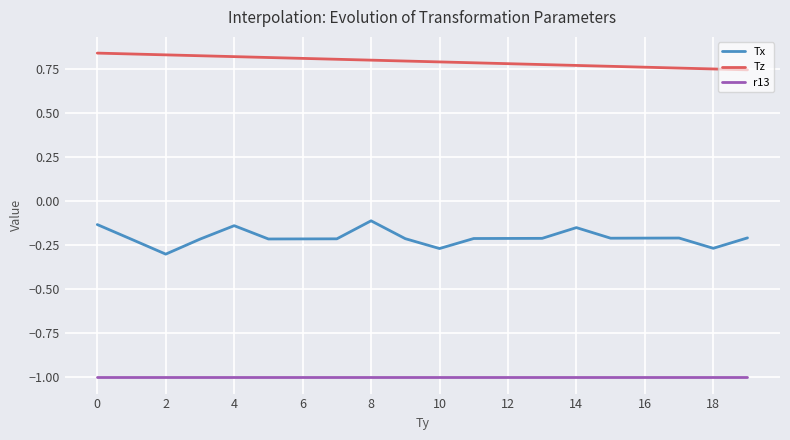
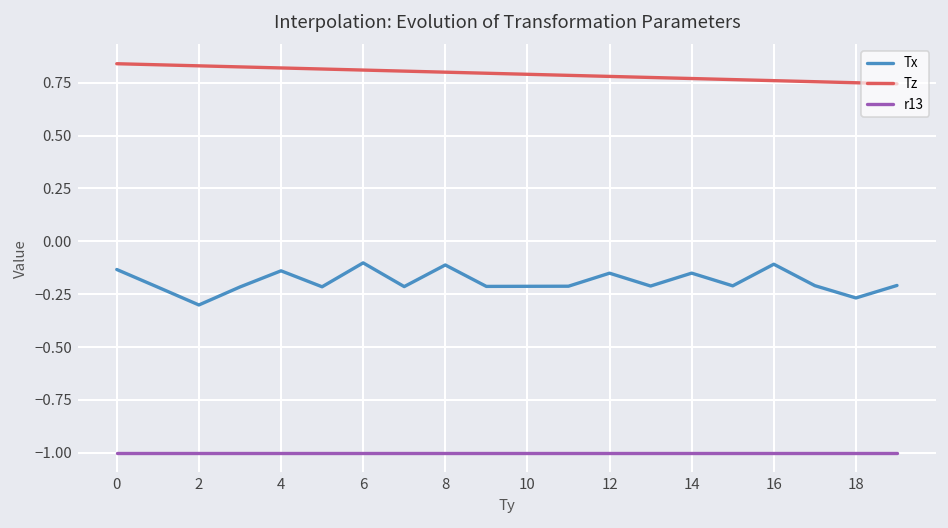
  {
    "Tx": {
      "0": -0.13,
      "2": -0.30,
      "4": -0.14,
-     "6": -0.21,
+     "6": -0.10,
      "8": -0.11,
-     "10": -0.27,
-     "12": -0.21,
+     "10": -0.21,
+     "12": -0.15,
      "14": -0.15,
-     "16": -0.21,
+     "16": -0.11,
      "18": -0.27
    },
    "Tz": {
      "0": 0.84,
      "2": 0.83,
      "4": 0.82,
      "6": 0.81,
      "8": 0.80,
      "10": 0.79,
      "12": 0.78,
      "14": 0.77,
      "16": 0.76,
      "18": 0.75
    },
    "r13": {
      "0": -1.00,
      "2": -1.00,
      "4": -1.00,
      "6": -1.00,
      "8": -1.00,
      "10": -1.00,
      "12": -1.00,
      "14": -1.00,
      "16": -1.00,
      "18": -1.00
    }
  }
